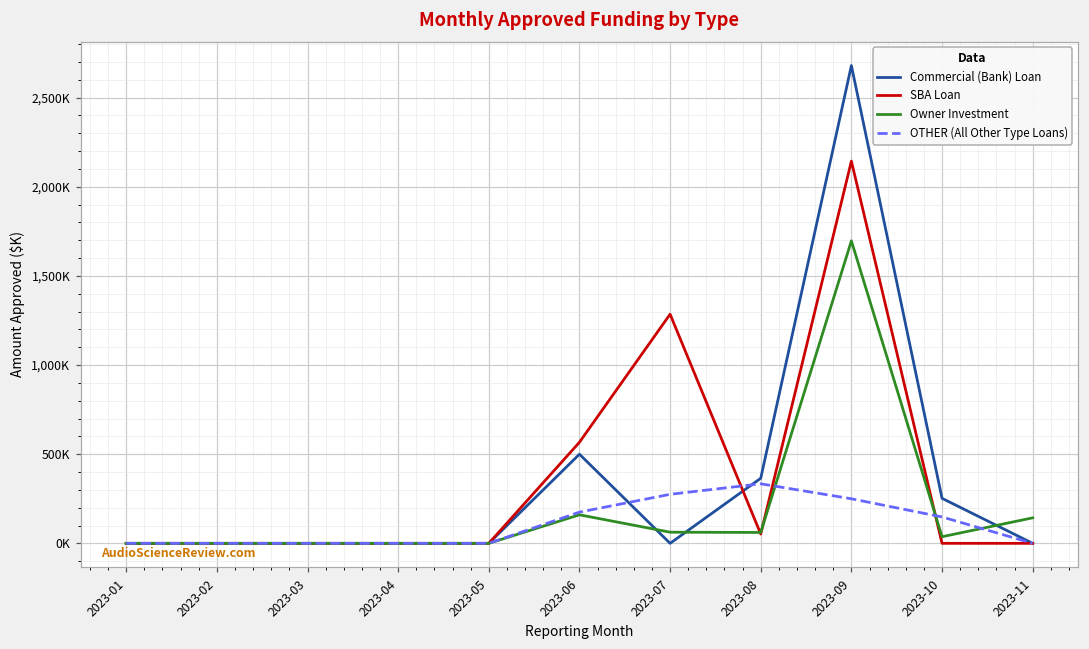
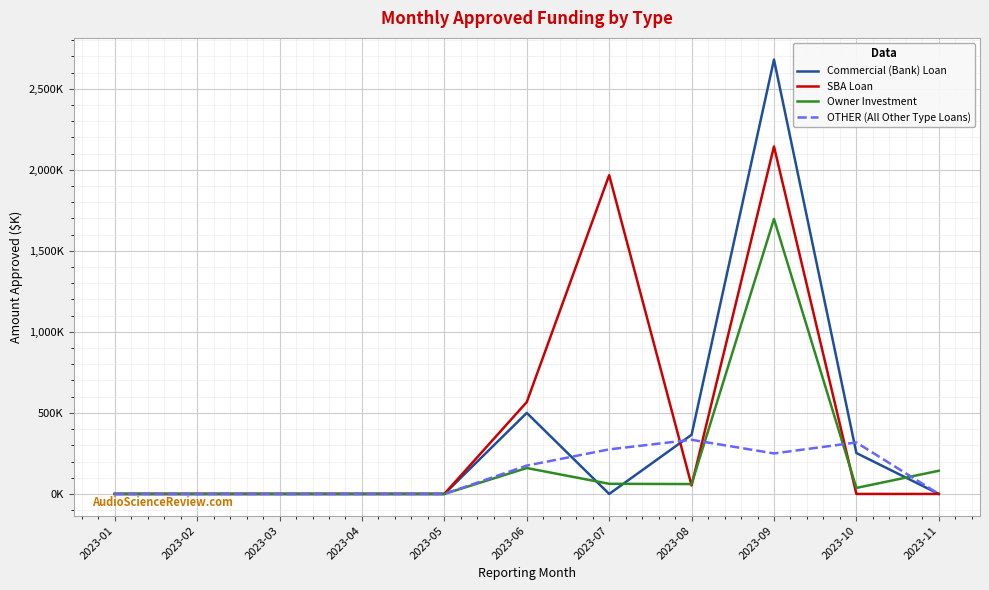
  {
    "Commercial (Bank) Loan": {
      "2023-06": "500,000",
      "2023-07": "0",
      "2023-08": "370,000",
      "2023-09": "2,680,000",
      "2023-10": "250,000"
    },
    "SBA Loan": {
      "2023-06": "570,000",
-     "2023-07": "1,290,000",
+     "2023-07": "1,970,000",
      "2023-09": "2,140,000",
      "2023-10": "0"
    },
    "Owner Investment": {
      "2023-07": "60,000",
      "2023-09": "1,700,000",
      "2023-10": "40,000",
      "2023-11": "140,000"
    },
    "OTHER (All Other Type Loans)": {
      "2023-07": "280,000",
      "2023-08": "330,000",
      "2023-09": "250,000",
-     "2023-10": "150,000"
+     "2023-10": "320,000"
    }
  }
